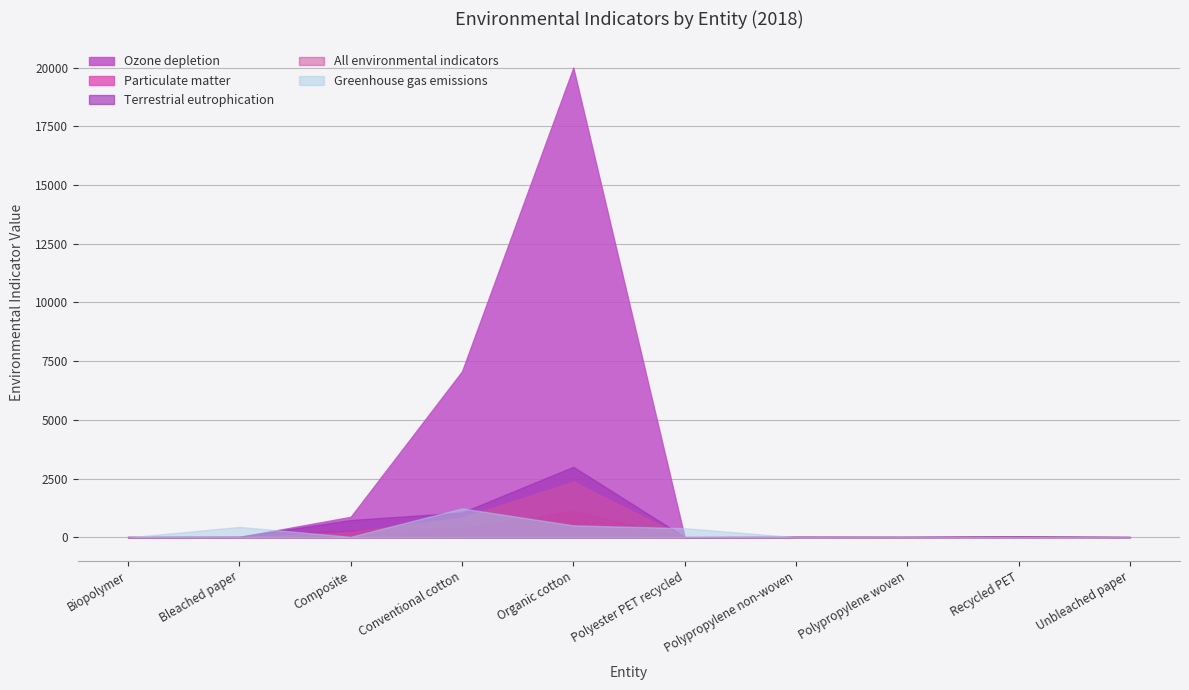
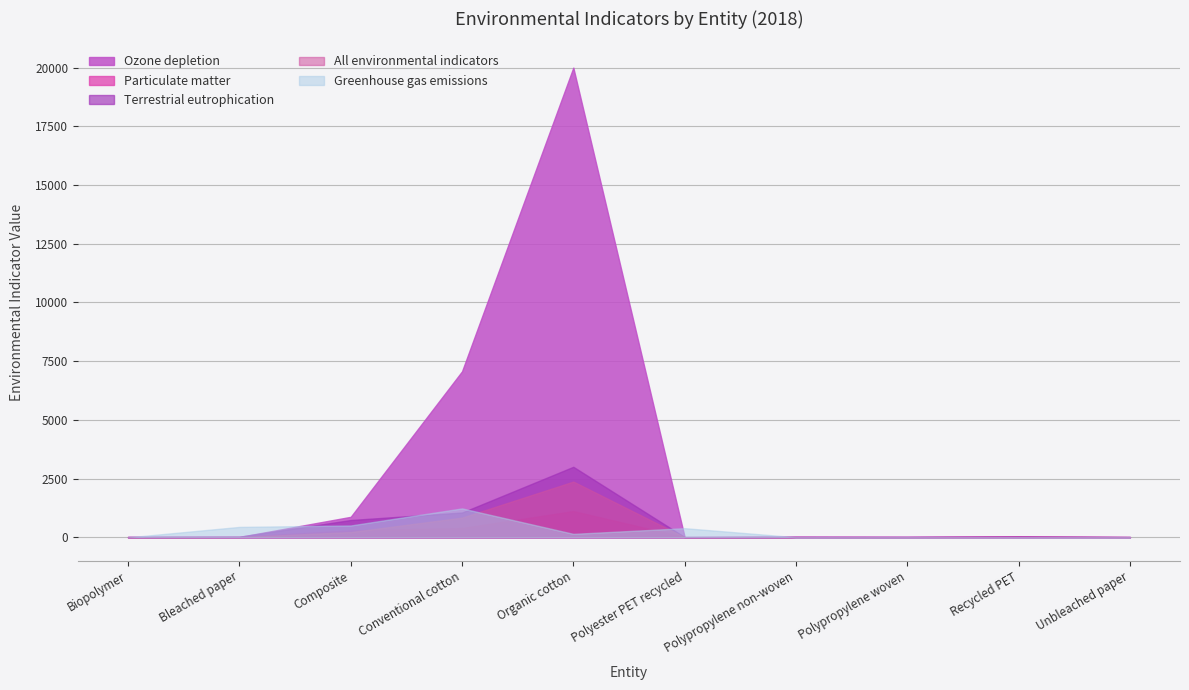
  {
    "Greenhouse gas emissions": {
      "Bleached paper": 400,
-     "Composite": 0,
+     "Composite": 500,
      "Conventional cotton": 1200,
-     "Organic cotton": 500,
+     "Organic cotton": 100,
      "Polyester PET recycled": 400
    }
  }
